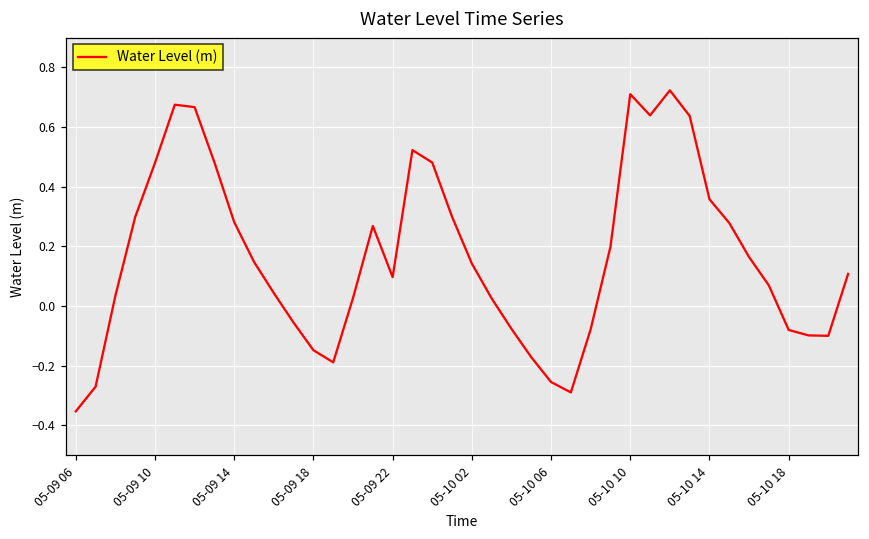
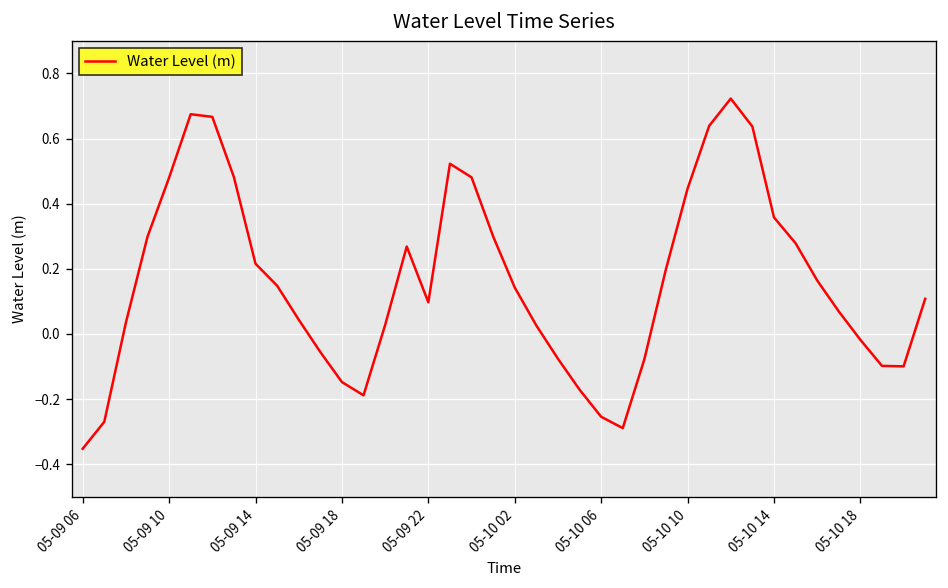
  {
    "05-09 06": -0.35,
    "05-09 10": 0.48,
-   "05-09 14": 0.28,
+   "05-09 14": 0.22,
    "05-09 18": -0.15,
    "05-09 22": 0.10,
    "05-10 02": 0.14,
    "05-10 06": -0.25,
-   "05-10 10": 0.71,
+   "05-10 10": 0.45,
    "05-10 14": 0.36,
-   "05-10 18": -0.08
+   "05-10 18": -0.02
  }
